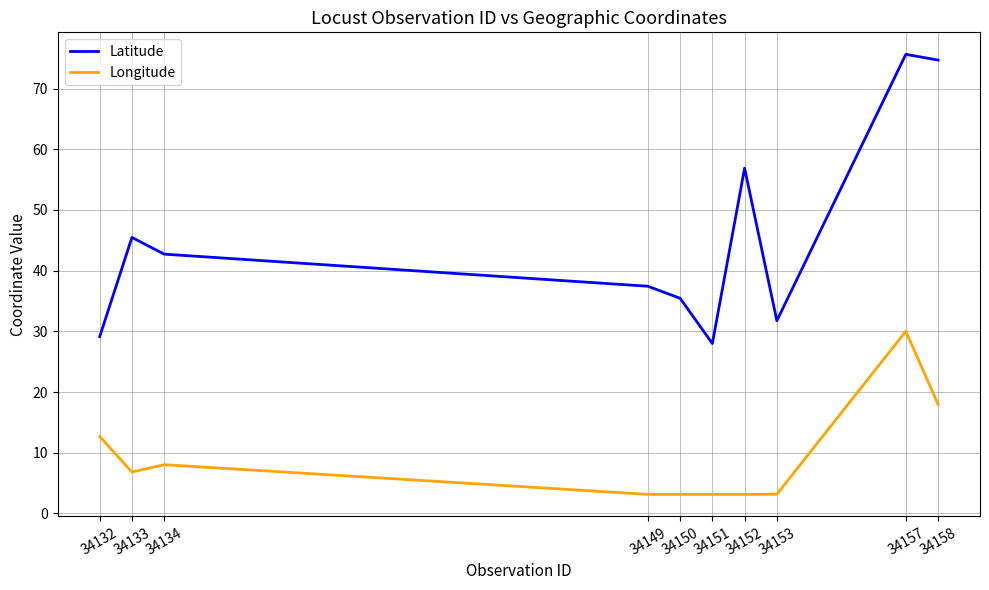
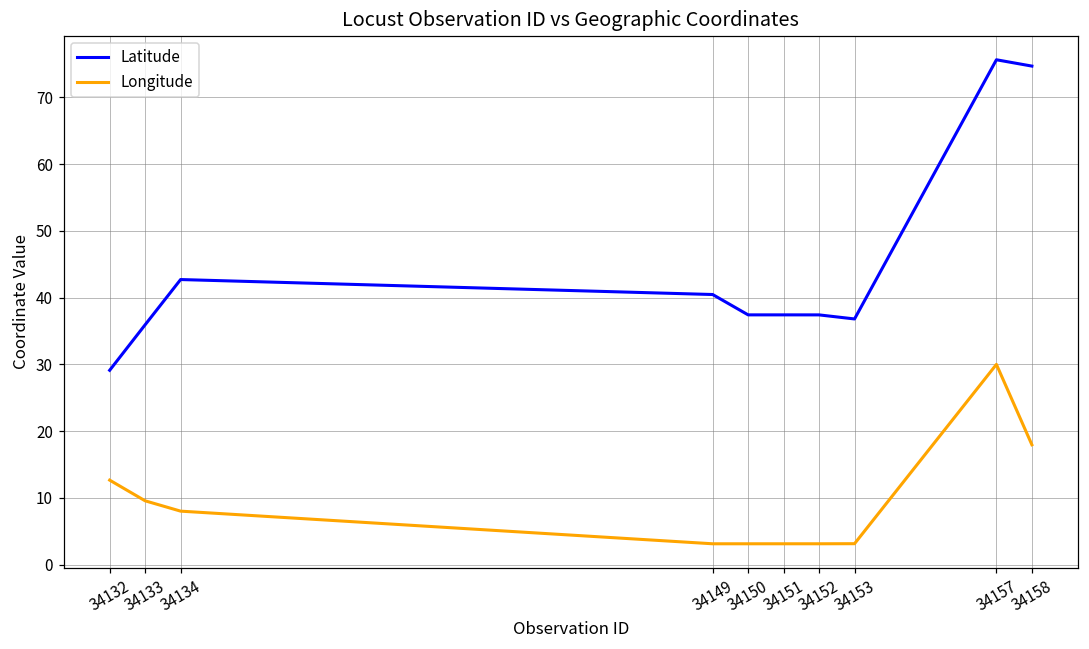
  {
    "Latitude": {
      "34132": 29,
-     "34133": 45,
+     "34133": 36,
      "34134": 43,
-     "34149": 37,
-     "34150": 35,
-     "34151": 28,
-     "34152": 57,
-     "34153": 32,
+     "34149": 40,
+     "34150": 37,
+     "34151": 37,
+     "34152": 37,
+     "34153": 37,
      "34157": 76,
      "34158": 75
    },
    "Longitude": {
      "34132": 13,
-     "34133": 7,
+     "34133": 10,
      "34134": 8,
      "34149": 3,
      "34150": 3,
      "34151": 3,
      "34152": 3,
      "34153": 3,
      "34157": 30,
      "34158": 18
    }
  }
